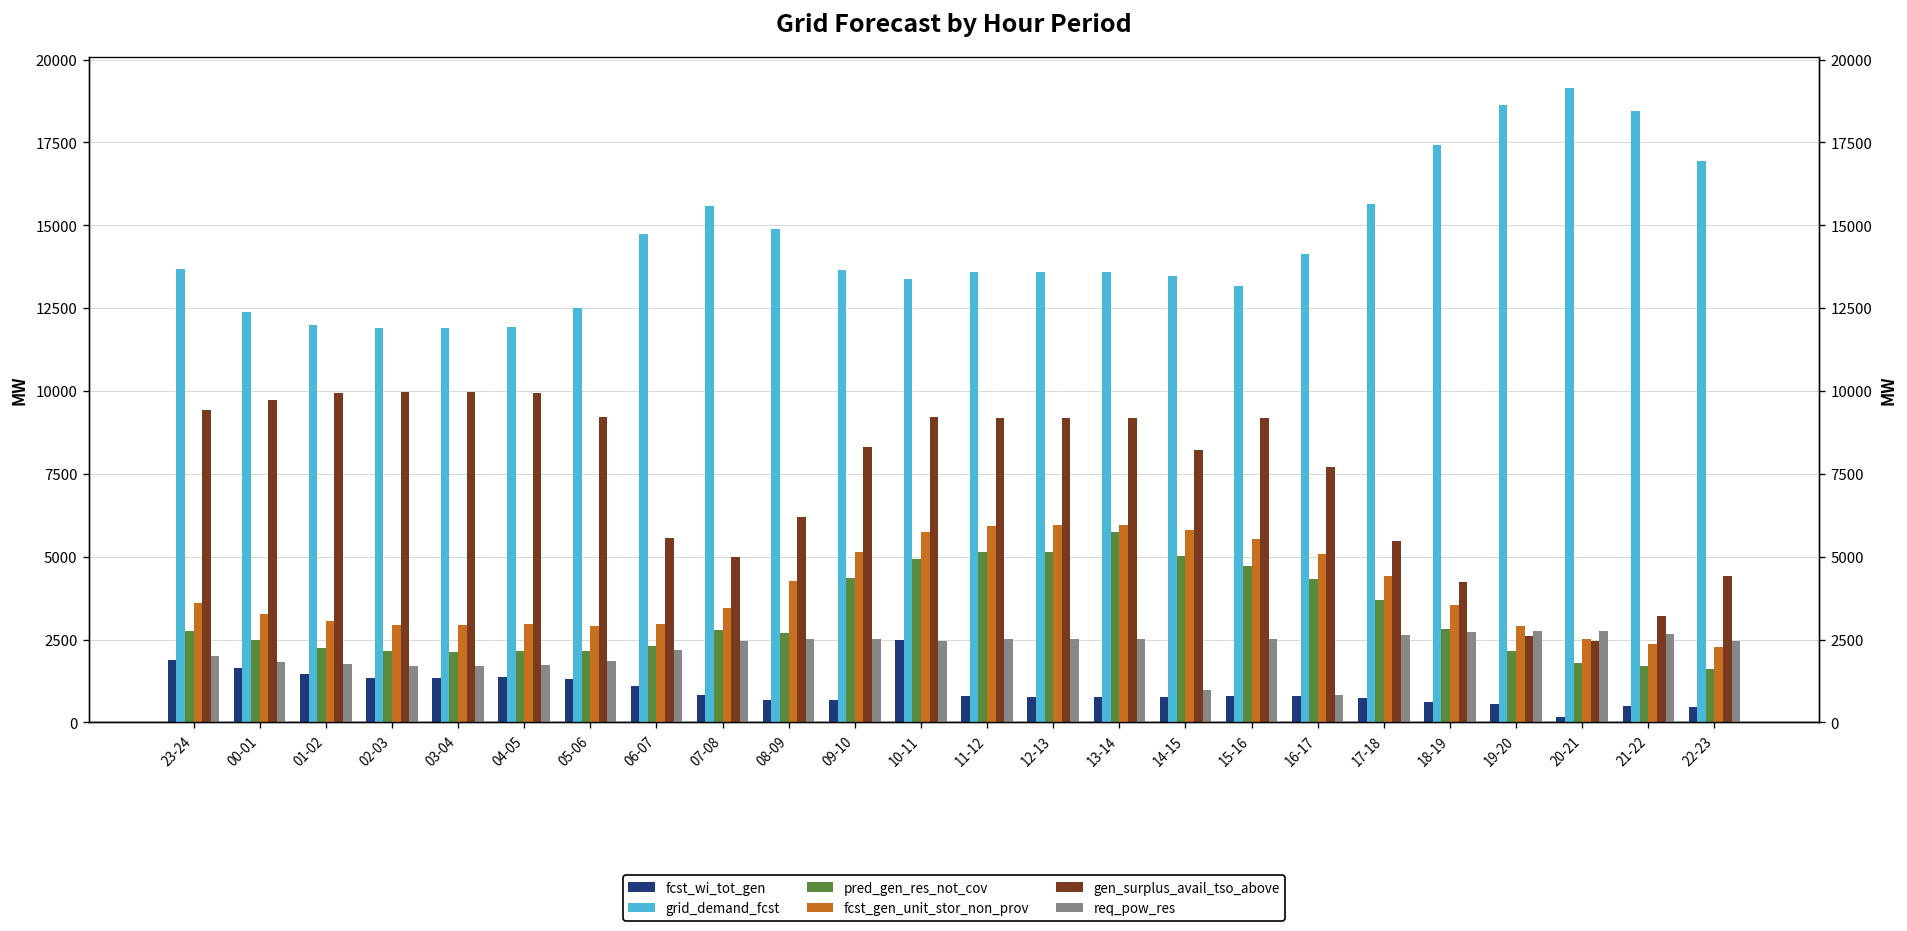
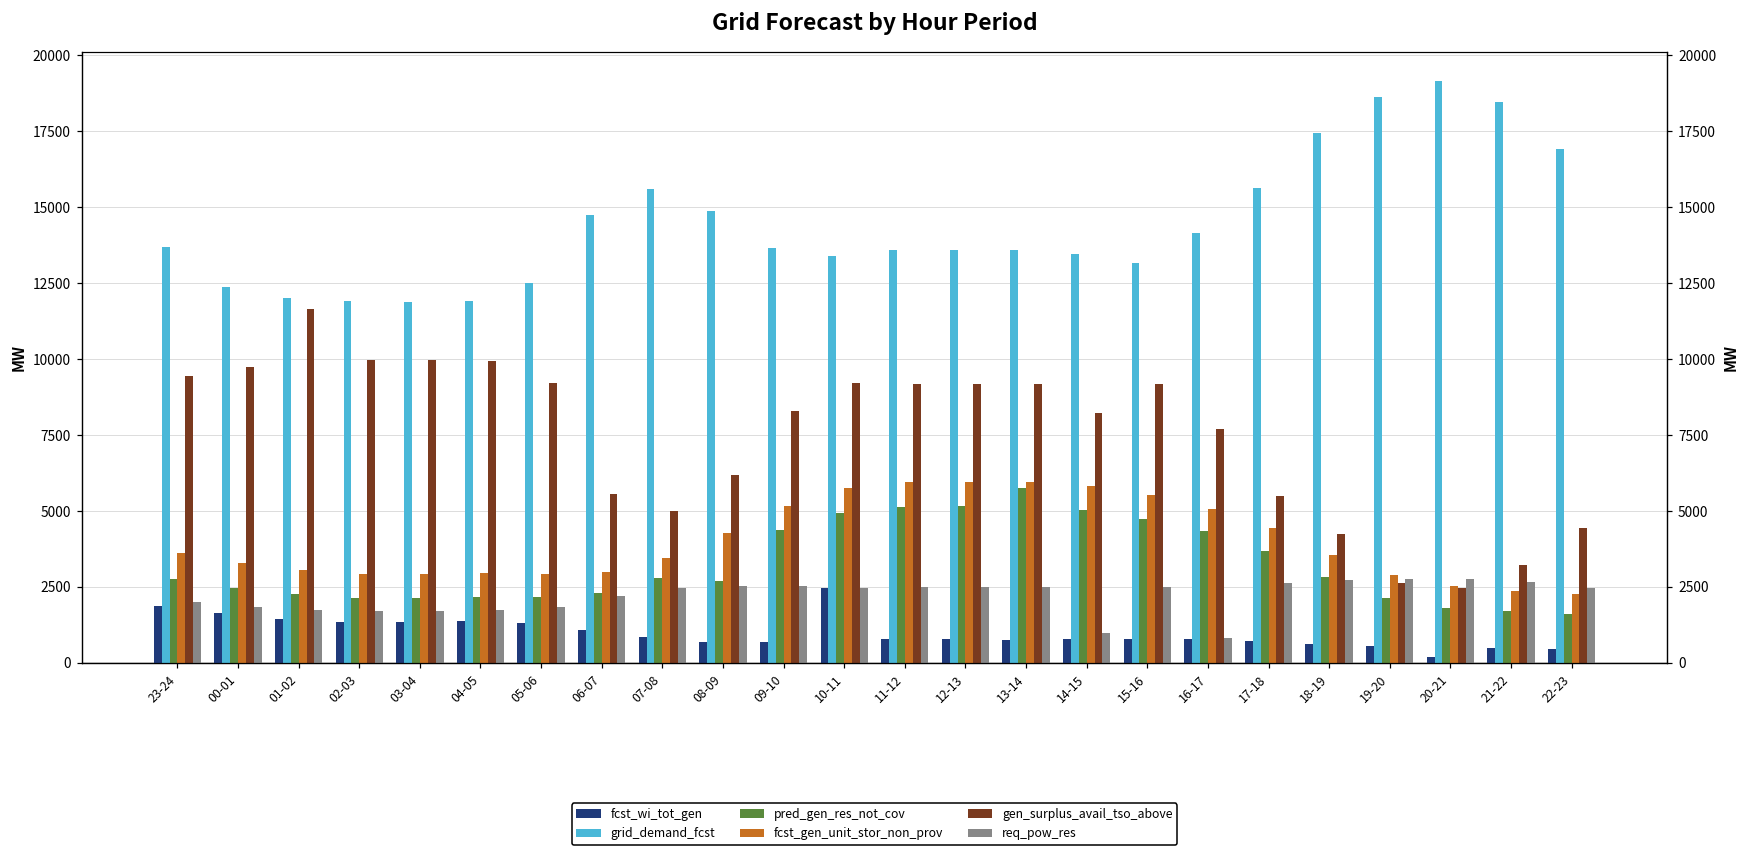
  {
    "fcst_wi_tot_gen": {
      "23-24": 1900,
      "00-01": 1600,
      "01-02": 1400,
      "02-03": 1300,
      "03-04": 1300,
      "04-05": 1400,
      "05-06": 1300,
      "06-07": 1100,
      "07-08": 800,
      "08-09": 700,
      "09-10": 700,
      "10-11": 2500,
      "11-12": 800,
      "12-13": 800,
      "13-14": 800,
      "14-15": 800,
      "15-16": 800,
      "16-17": 800,
      "17-18": 700,
      "18-19": 600,
      "19-20": 500,
      "20-21": 200,
      "21-22": 500,
      "22-23": 500
    },
    "grid_demand_fcst": {
      "23-24": 13700,
      "00-01": 12400,
      "01-02": 12000,
      "02-03": 11900,
      "03-04": 11900,
      "04-05": 11900,
      "05-06": 12500,
      "06-07": 14700,
      "07-08": 15600,
      "08-09": 14900,
      "09-10": 13700,
      "10-11": 13400,
      "11-12": 13600,
      "12-13": 13600,
      "13-14": 13600,
      "14-15": 13500,
      "15-16": 13200,
      "16-17": 14100,
      "17-18": 15600,
      "18-19": 17400,
      "19-20": 18600,
      "20-21": 19100,
      "21-22": 18500,
      "22-23": 16900
    },
    "pred_gen_res_not_cov": {
      "23-24": 2800,
      "00-01": 2500,
      "01-02": 2300,
      "02-03": 2100,
      "03-04": 2100,
      "04-05": 2200,
      "05-06": 2100,
      "06-07": 2300,
      "07-08": 2800,
      "08-09": 2700,
      "09-10": 4400,
      "10-11": 4900,
      "11-12": 5100,
      "12-13": 5200,
      "13-14": 5800,
      "14-15": 5000,
      "15-16": 4700,
      "16-17": 4300,
      "17-18": 3700,
      "18-19": 2800,
      "19-20": 2100,
      "20-21": 1800,
      "21-22": 1700,
      "22-23": 1600
    },
    "fcst_gen_unit_stor_non_prov": {
      "23-24": 3600,
      "00-01": 3300,
      "01-02": 3000,
      "02-03": 2900,
      "03-04": 2900,
      "04-05": 3000,
      "05-06": 2900,
      "06-07": 3000,
      "07-08": 3400,
      "08-09": 4300,
      "09-10": 5100,
      "10-11": 5700,
      "11-12": 5900,
      "12-13": 6000,
      "13-14": 6000,
      "14-15": 5800,
      "15-16": 5500,
      "16-17": 5100,
      "17-18": 4400,
      "18-19": 3500,
      "19-20": 2900,
      "20-21": 2500,
      "21-22": 2400,
      "22-23": 2300
    },
    "gen_surplus_avail_tso_above": {
      "23-24": 9400,
      "00-01": 9700,
-     "01-02": 9900,
+     "01-02": 11600,
      "02-03": 10000,
      "03-04": 10000,
      "04-05": 10000,
      "05-06": 9200,
      "06-07": 5600,
      "07-08": 5000,
      "08-09": 6200,
      "09-10": 8300,
      "10-11": 9200,
      "11-12": 9200,
      "12-13": 9200,
      "13-14": 9200,
      "14-15": 8200,
      "15-16": 9200,
      "16-17": 7700,
      "17-18": 5500,
      "18-19": 4200,
      "19-20": 2600,
      "20-21": 2400,
      "21-22": 3200,
      "22-23": 4400
    },
    "req_pow_res": {
      "23-24": 2000,
      "00-01": 1800,
      "01-02": 1800,
      "02-03": 1700,
      "03-04": 1700,
      "04-05": 1700,
      "05-06": 1800,
      "06-07": 2200,
      "07-08": 2400,
      "08-09": 2500,
      "09-10": 2500,
      "10-11": 2500,
      "11-12": 2500,
      "12-13": 2500,
      "13-14": 2500,
      "14-15": 1000,
      "15-16": 2500,
      "16-17": 800,
      "17-18": 2600,
      "18-19": 2700,
      "19-20": 2800,
      "20-21": 2800,
      "21-22": 2700,
      "22-23": 2500
    }
  }
